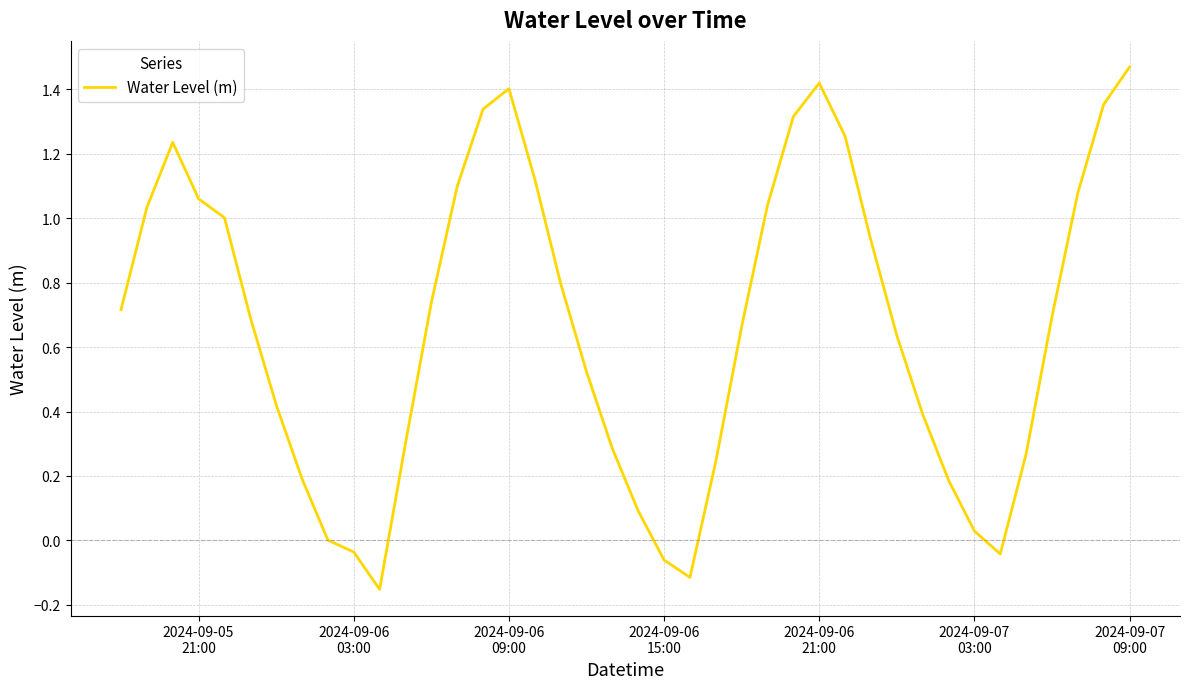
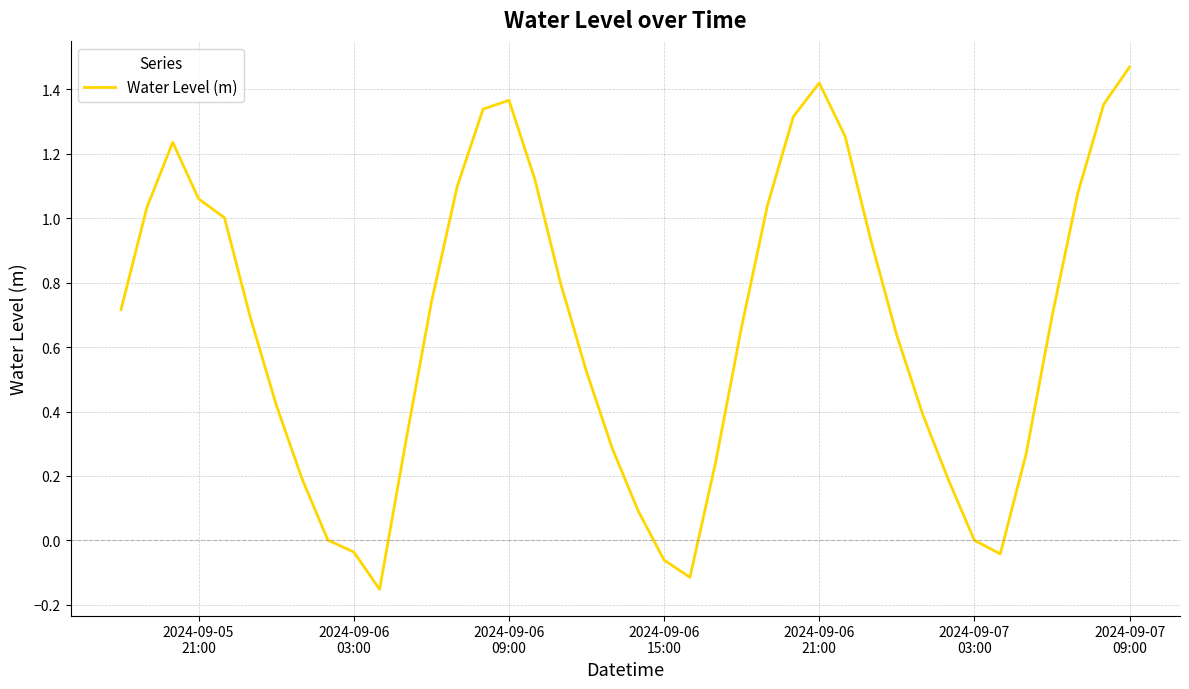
  {
    "2024-09-05 21:00": 1.06,
    "2024-09-06 03:00": -0.04,
-   "2024-09-06 09:00": 1.40,
+   "2024-09-06 09:00": 1.37,
    "2024-09-06 15:00": -0.06,
    "2024-09-06 21:00": 1.42,
-   "2024-09-07 03:00": 0.03,
+   "2024-09-07 03:00": 0.00,
    "2024-09-07 09:00": 1.47
  }
